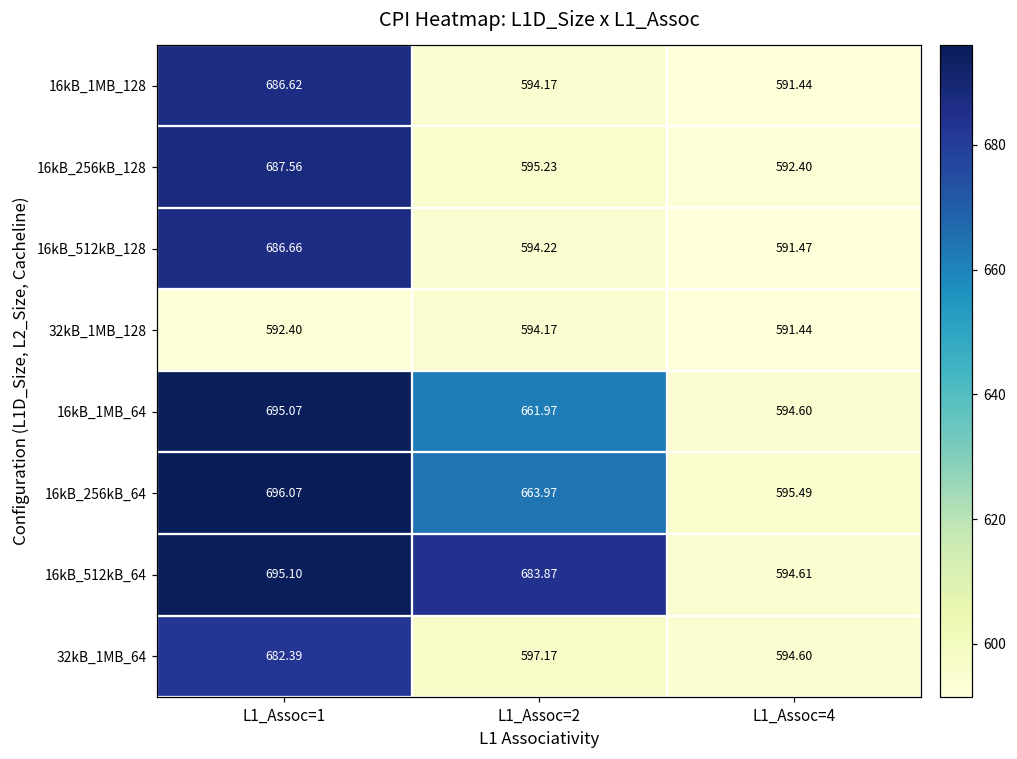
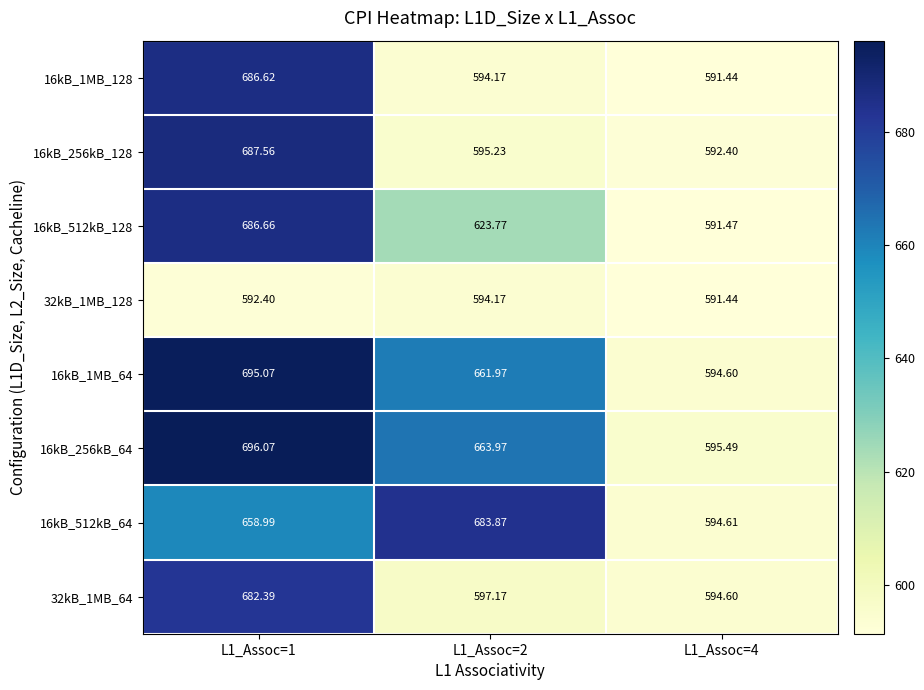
  {
    "16kB_1MB_128": {
      "L1_Assoc=1": 686.62,
      "L1_Assoc=2": 594.17,
      "L1_Assoc=4": 591.44
    },
    "16kB_256kB_128": {
      "L1_Assoc=1": 687.56,
      "L1_Assoc=2": 595.23,
      "L1_Assoc=4": 592.40
    },
    "16kB_512kB_128": {
      "L1_Assoc=1": 686.66,
-     "L1_Assoc=2": 594.22,
+     "L1_Assoc=2": 623.77,
      "L1_Assoc=4": 591.47
    },
    "32kB_1MB_128": {
      "L1_Assoc=1": 592.40,
      "L1_Assoc=2": 594.17,
      "L1_Assoc=4": 591.44
    },
    "16kB_1MB_64": {
      "L1_Assoc=1": 695.07,
      "L1_Assoc=2": 661.97,
      "L1_Assoc=4": 594.60
    },
    "16kB_256kB_64": {
      "L1_Assoc=1": 696.07,
      "L1_Assoc=2": 663.97,
      "L1_Assoc=4": 595.49
    },
    "16kB_512kB_64": {
-     "L1_Assoc=1": 695.10,
+     "L1_Assoc=1": 658.99,
      "L1_Assoc=2": 683.87,
      "L1_Assoc=4": 594.61
    },
    "32kB_1MB_64": {
      "L1_Assoc=1": 682.39,
      "L1_Assoc=2": 597.17,
      "L1_Assoc=4": 594.60
    }
  }
